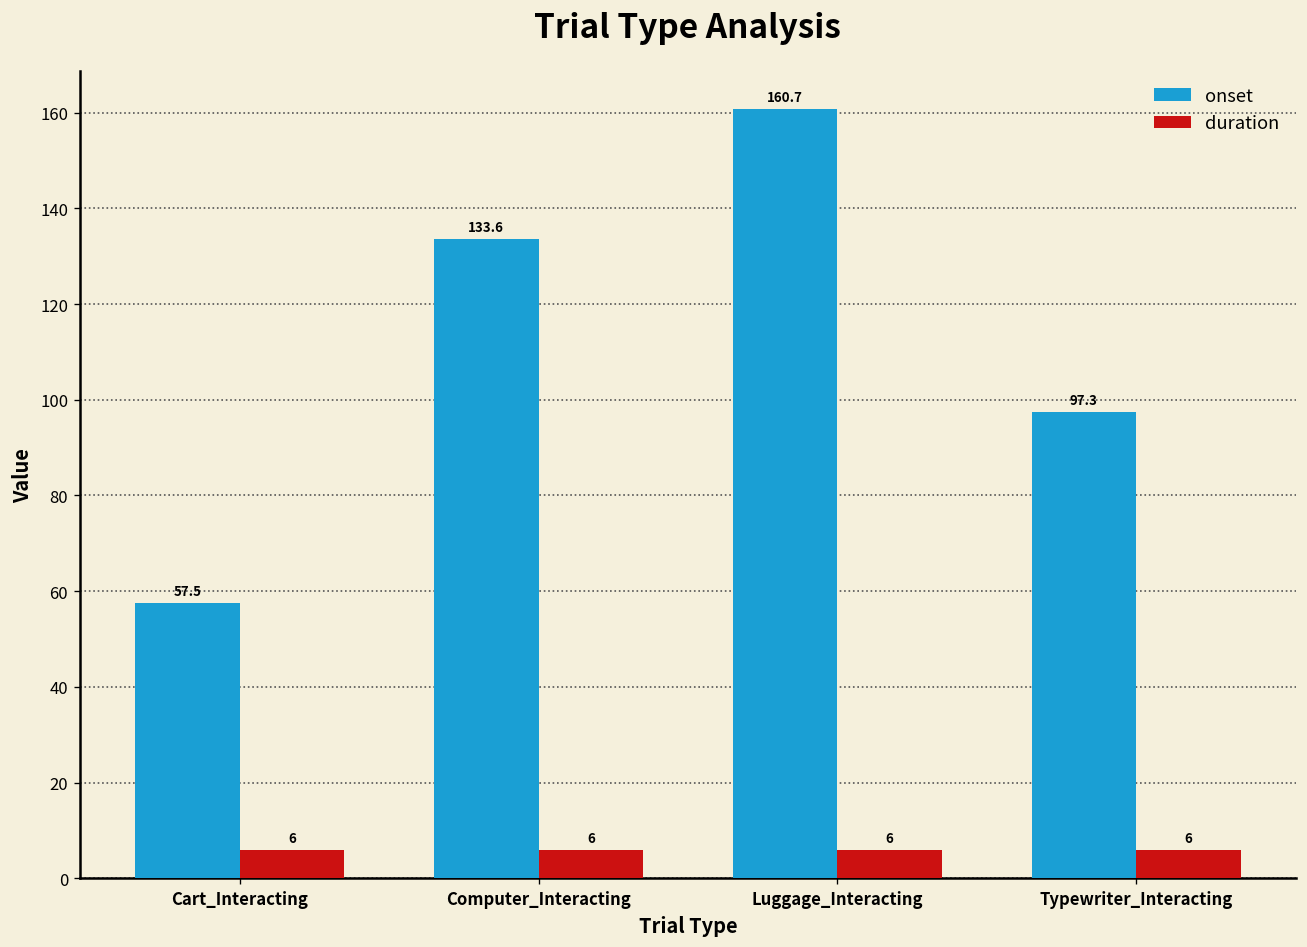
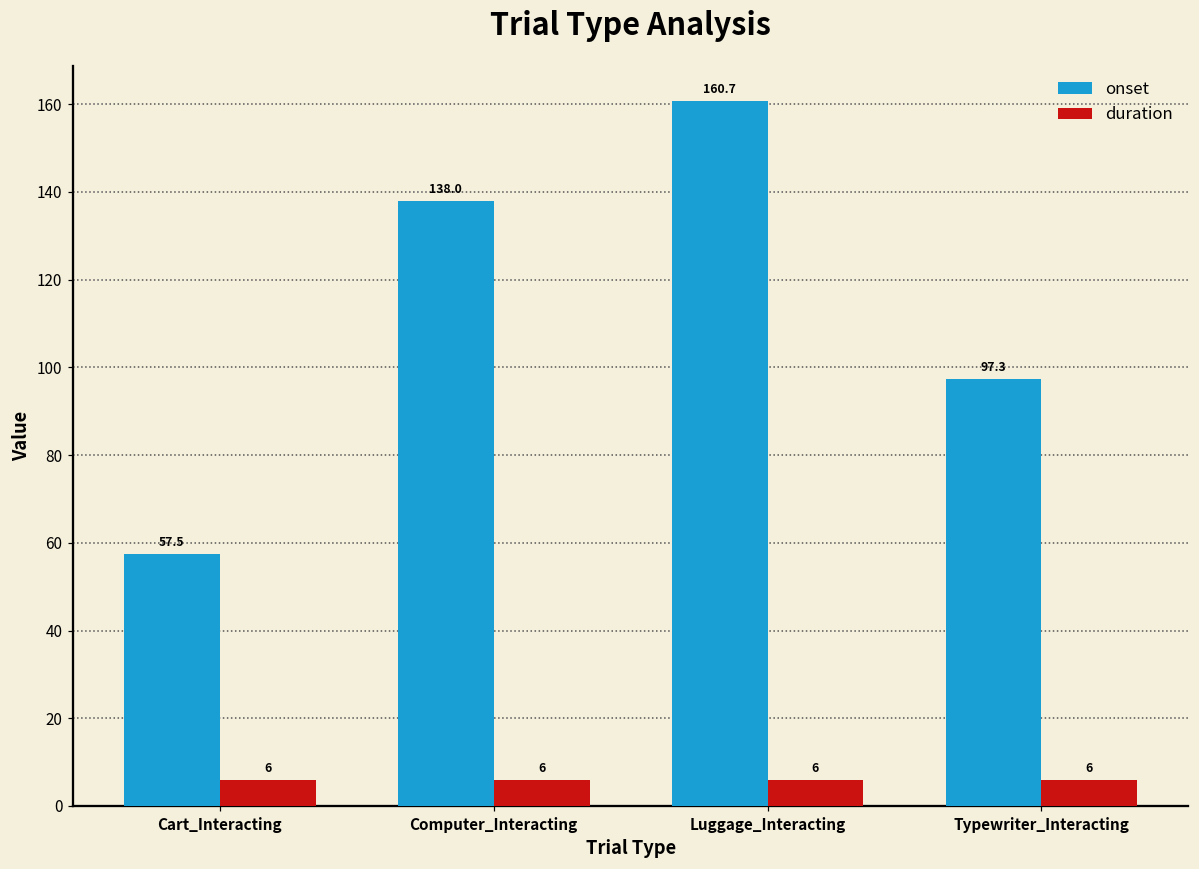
  {
    "onset": {
      "Cart_Interacting": 57.5,
-     "Computer_Interacting": 133.6,
+     "Computer_Interacting": 138.0,
      "Luggage_Interacting": 160.7,
      "Typewriter_Interacting": 97.3
    },
    "duration": {
      "Cart_Interacting": 6,
      "Computer_Interacting": 6,
      "Luggage_Interacting": 6,
      "Typewriter_Interacting": 6
    }
  }
